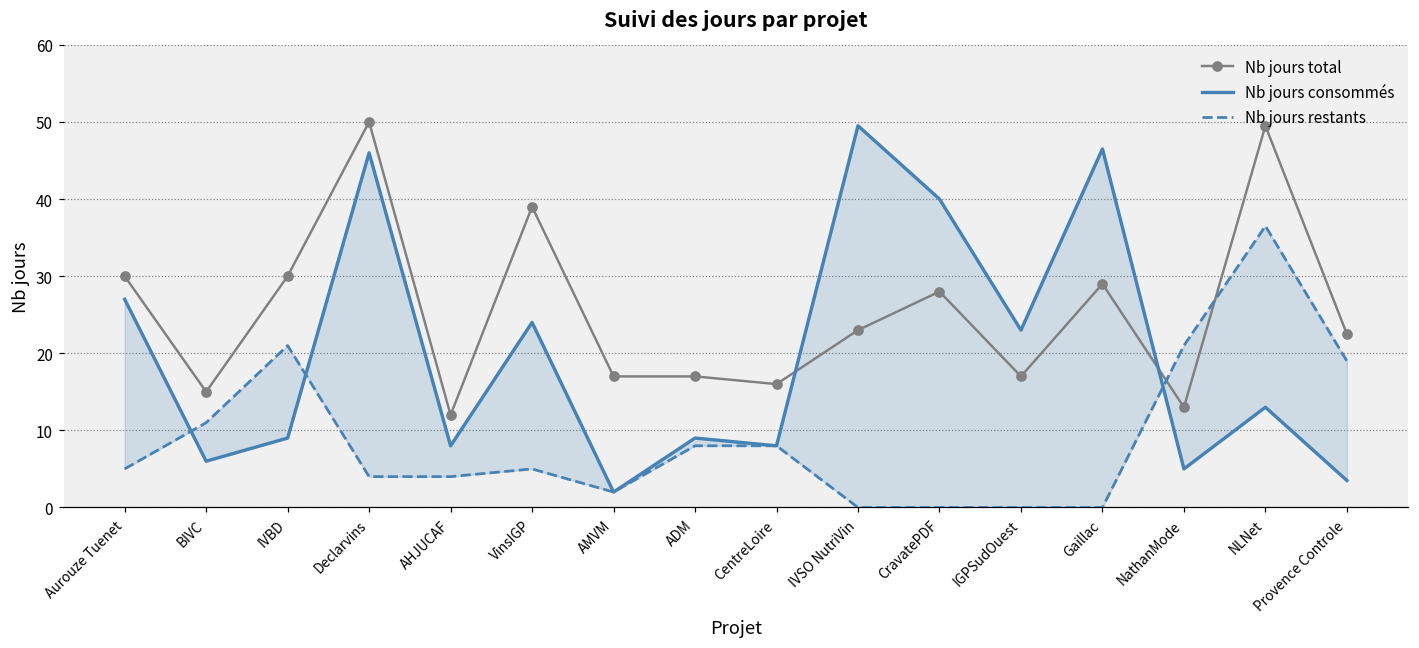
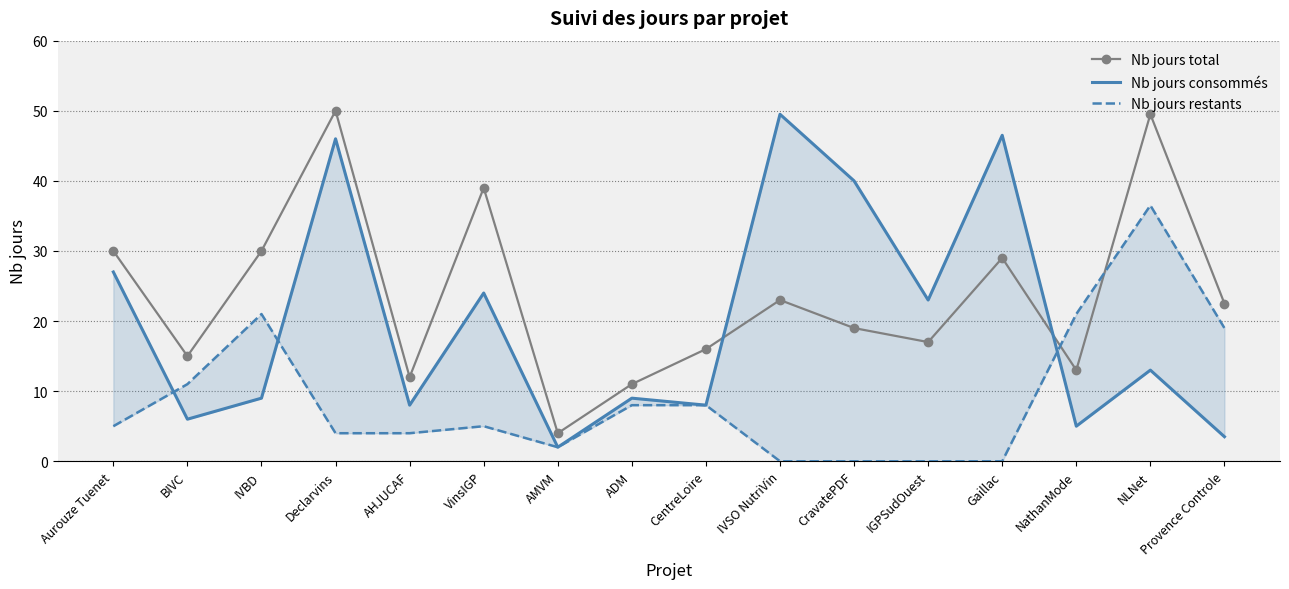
  {
    "Nb jours total": {
      "Aurouze Tuenet": 30,
      "BIVC": 15,
      "IVBD": 30,
      "Declarvins": 50,
      "AHJUCAF": 12,
      "VinsIGP": 39,
-     "AMVM": 17,
-     "ADM": 17,
+     "AMVM": 4,
+     "ADM": 11,
      "CentreLoire": 16,
      "IVSO NutriVin": 23,
-     "CravatePDF": 28,
+     "CravatePDF": 19,
      "IGPSudOuest": 17,
      "Gaillac": 29,
      "NathanMode": 13,
      "NLNet": 50,
      "Provence Controle": 23
    }
  }
